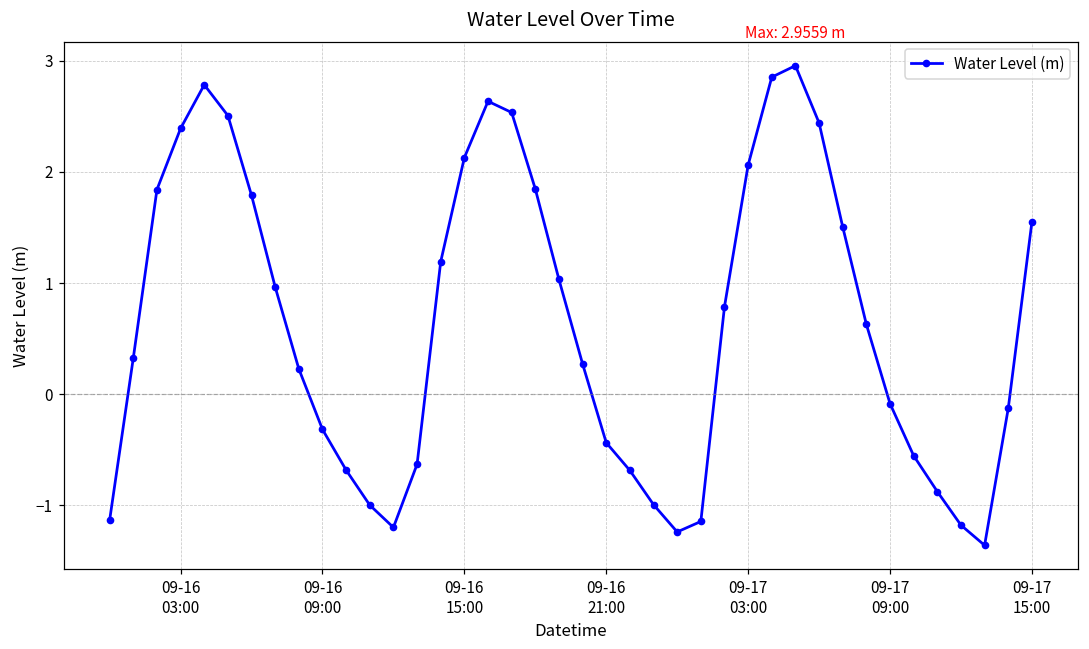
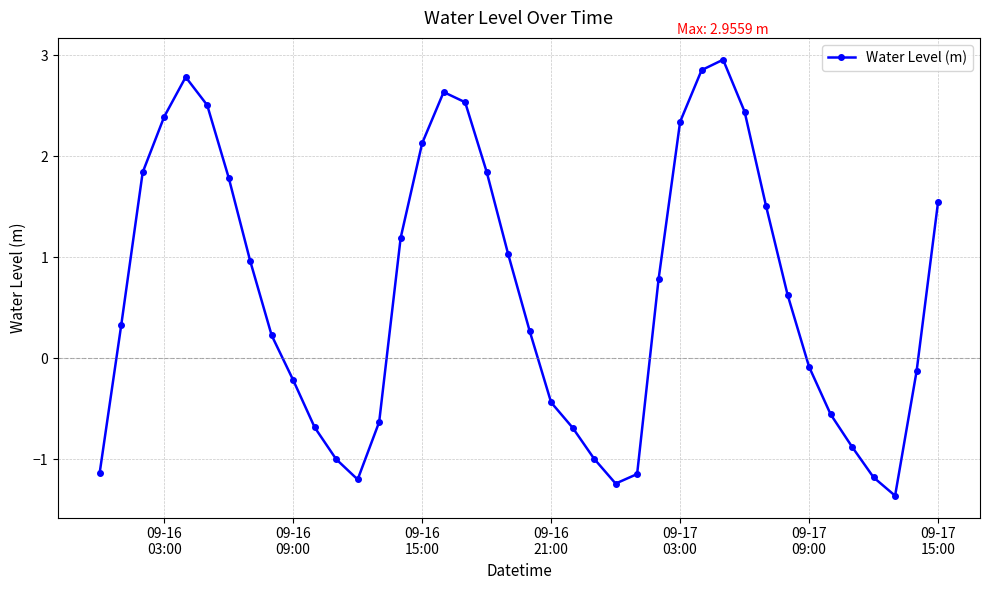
  {
    "09-16 03:00": 2.39,
-   "09-16 09:00": -0.32,
+   "09-16 09:00": -0.21,
    "09-16 15:00": 2.13,
    "09-16 21:00": -0.44,
-   "09-17 03:00": 2.06,
+   "09-17 03:00": 2.34,
    "09-17 09:00": -0.08,
    "09-17 15:00": 1.55
  }
